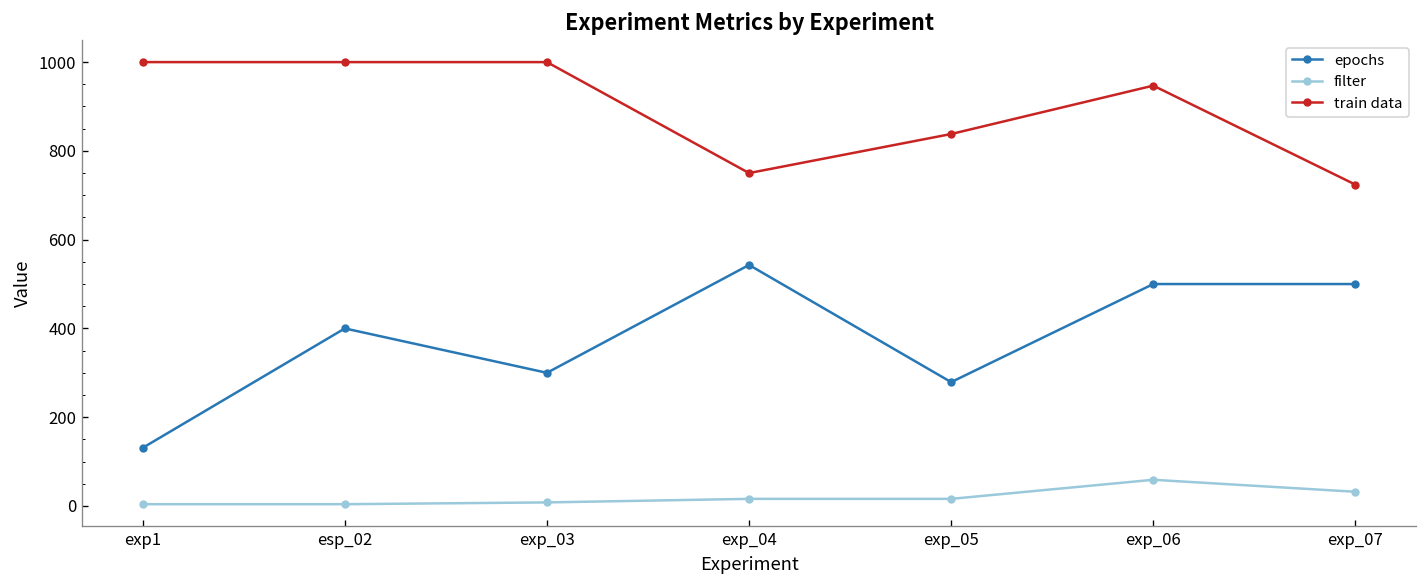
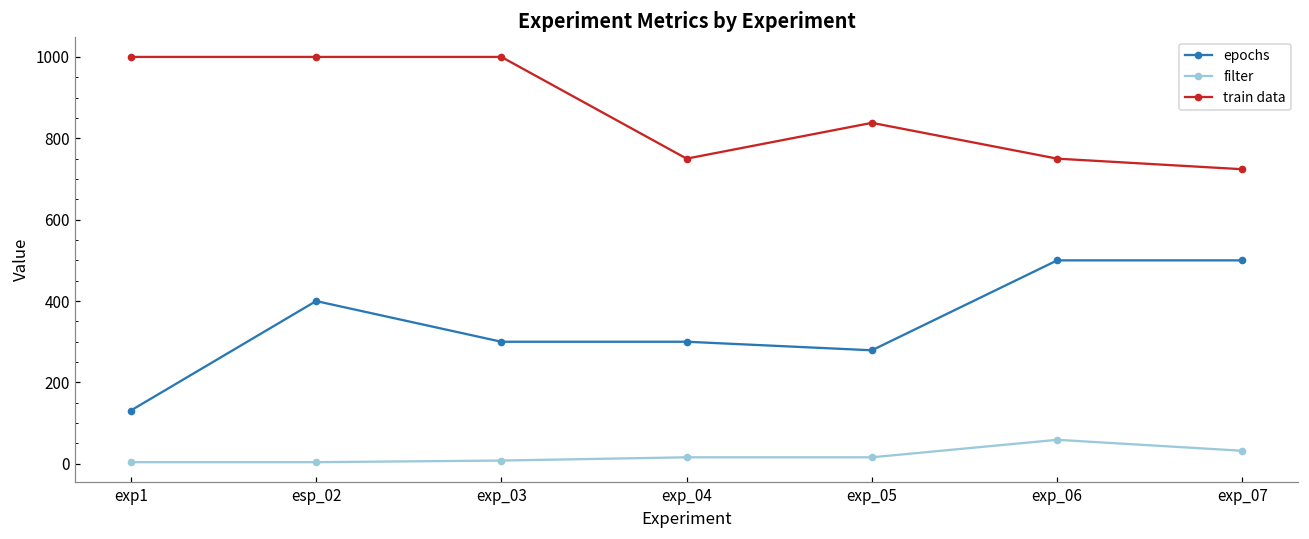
  {
    "epochs": {
      "exp1": 130,
      "esp_02": 400,
      "exp_03": 300,
-     "exp_04": 540,
+     "exp_04": 300,
      "exp_05": 280,
      "exp_06": 500,
      "exp_07": 500
    },
    "filter": {
      "exp1": 0,
      "esp_02": 0,
      "exp_03": 10,
      "exp_04": 20,
      "exp_05": 20,
      "exp_06": 60,
      "exp_07": 30
    },
    "train data": {
      "exp1": 1000,
      "esp_02": 1000,
      "exp_03": 1000,
      "exp_04": 750,
      "exp_05": 840,
-     "exp_06": 950,
+     "exp_06": 750,
      "exp_07": 720
    }
  }
